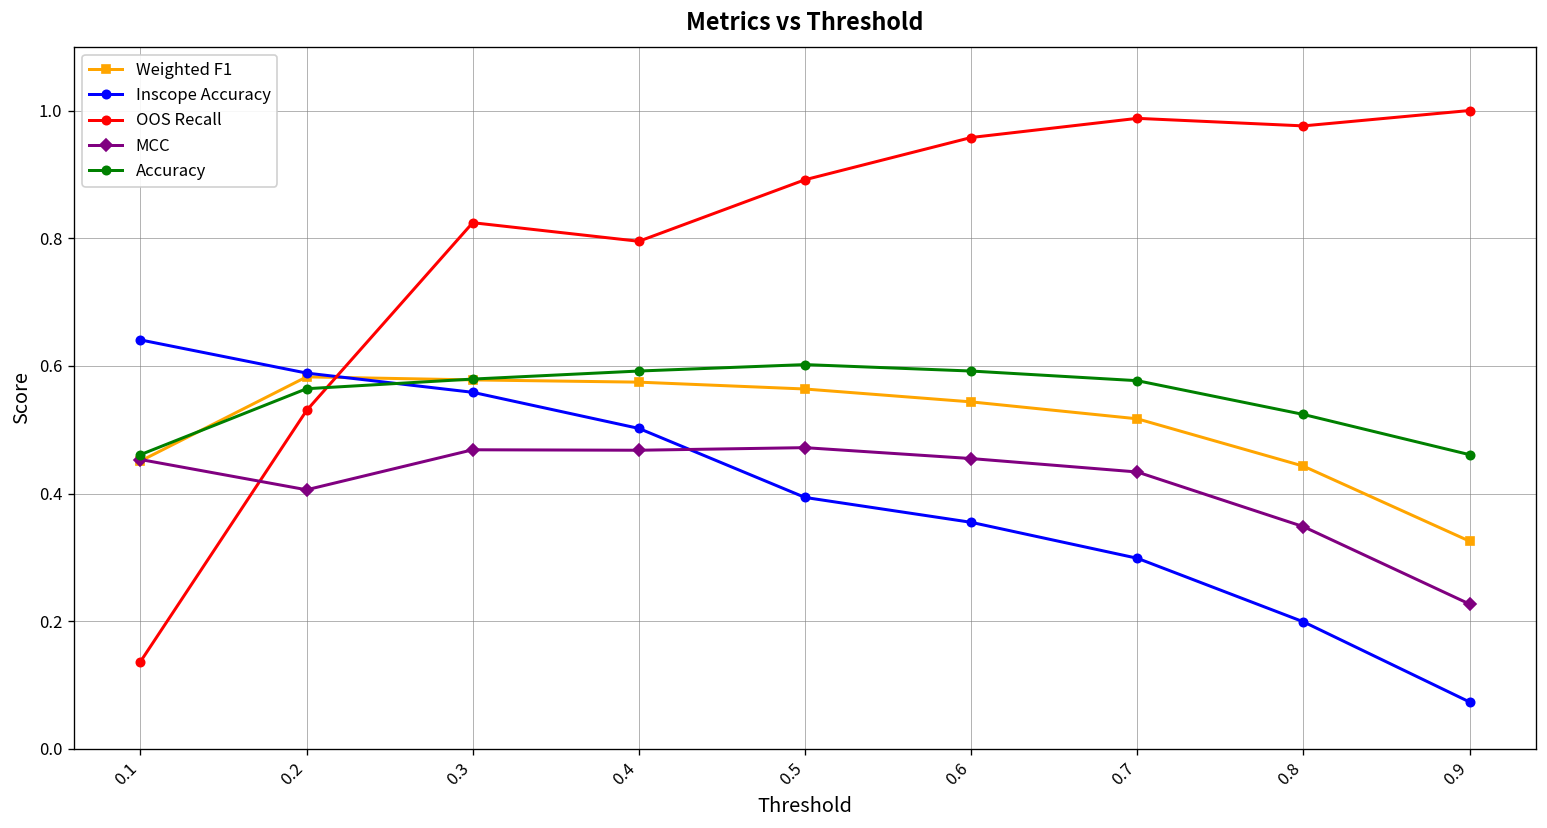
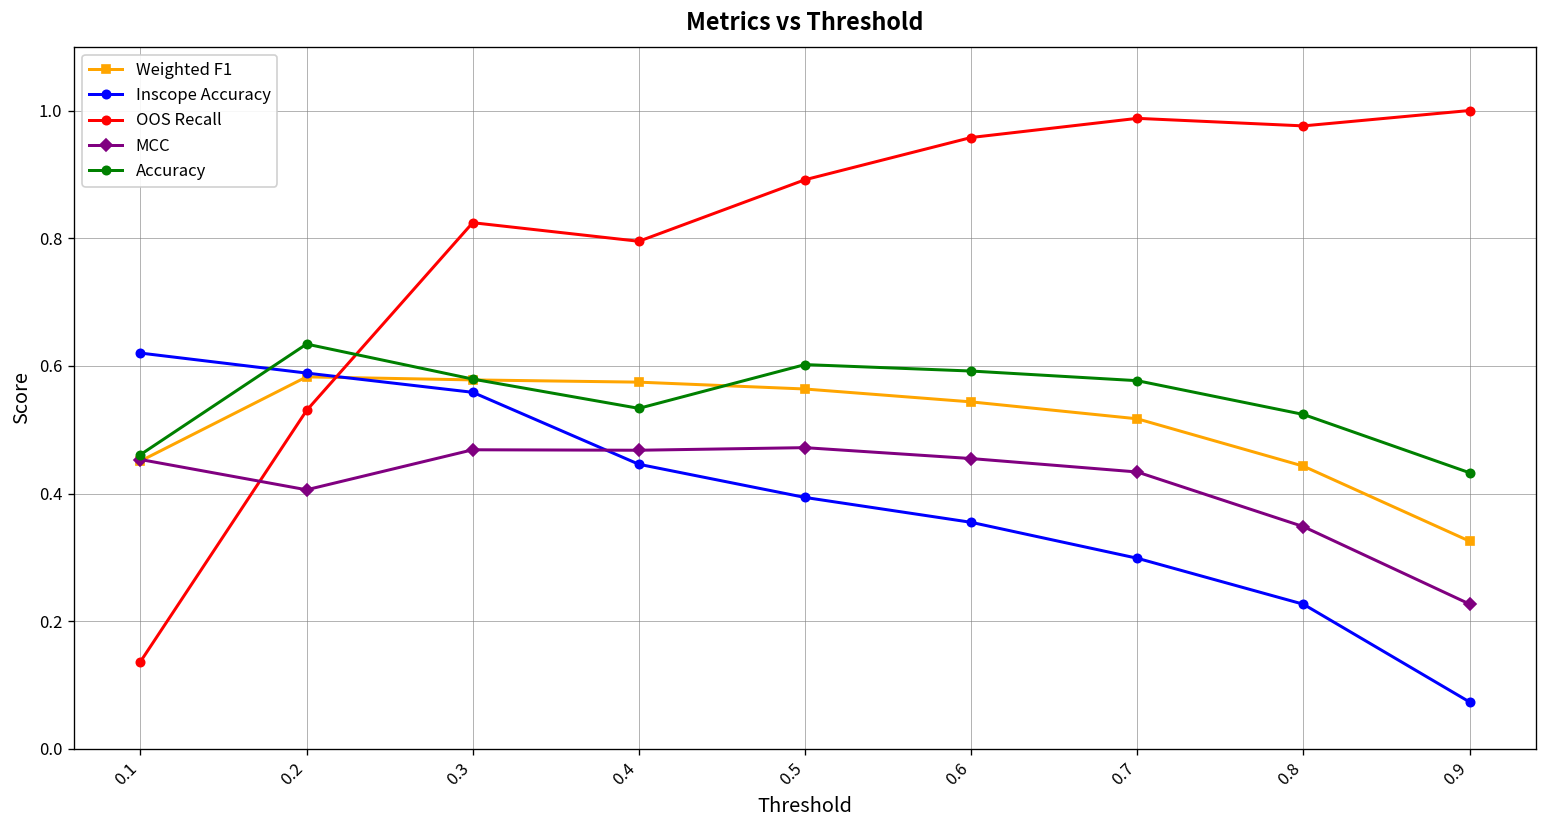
  {
    "Weighted F1": {
      "0.2": 0.58,
      "0.4": 0.57,
      "0.5": 0.56,
      "0.6": 0.54,
      "0.7": 0.52,
      "0.8": 0.44,
      "0.9": 0.33
    },
    "Inscope Accuracy": {
-     "0.1": 0.64,
+     "0.1": 0.62,
      "0.2": 0.59,
      "0.3": 0.56,
-     "0.4": 0.50,
+     "0.4": 0.45,
      "0.5": 0.39,
      "0.6": 0.35,
      "0.7": 0.30,
-     "0.8": 0.20,
+     "0.8": 0.23,
      "0.9": 0.07
    },
    "OOS Recall": {
      "0.1": 0.14,
      "0.2": 0.53,
      "0.3": 0.82,
      "0.4": 0.80,
      "0.5": 0.89,
      "0.6": 0.96,
      "0.7": 0.99,
      "0.8": 0.98,
      "0.9": 1.00
    },
    "MCC": {
      "0.2": 0.41,
      "0.3": 0.47,
      "0.4": 0.47,
      "0.5": 0.47,
      "0.6": 0.45,
      "0.7": 0.43,
      "0.8": 0.35,
      "0.9": 0.23
    },
    "Accuracy": {
      "0.1": 0.46,
-     "0.2": 0.56,
-     "0.4": 0.59,
+     "0.2": 0.63,
+     "0.4": 0.53,
      "0.5": 0.60,
      "0.6": 0.59,
      "0.7": 0.58,
      "0.8": 0.52,
-     "0.9": 0.46
+     "0.9": 0.43
    }
  }
